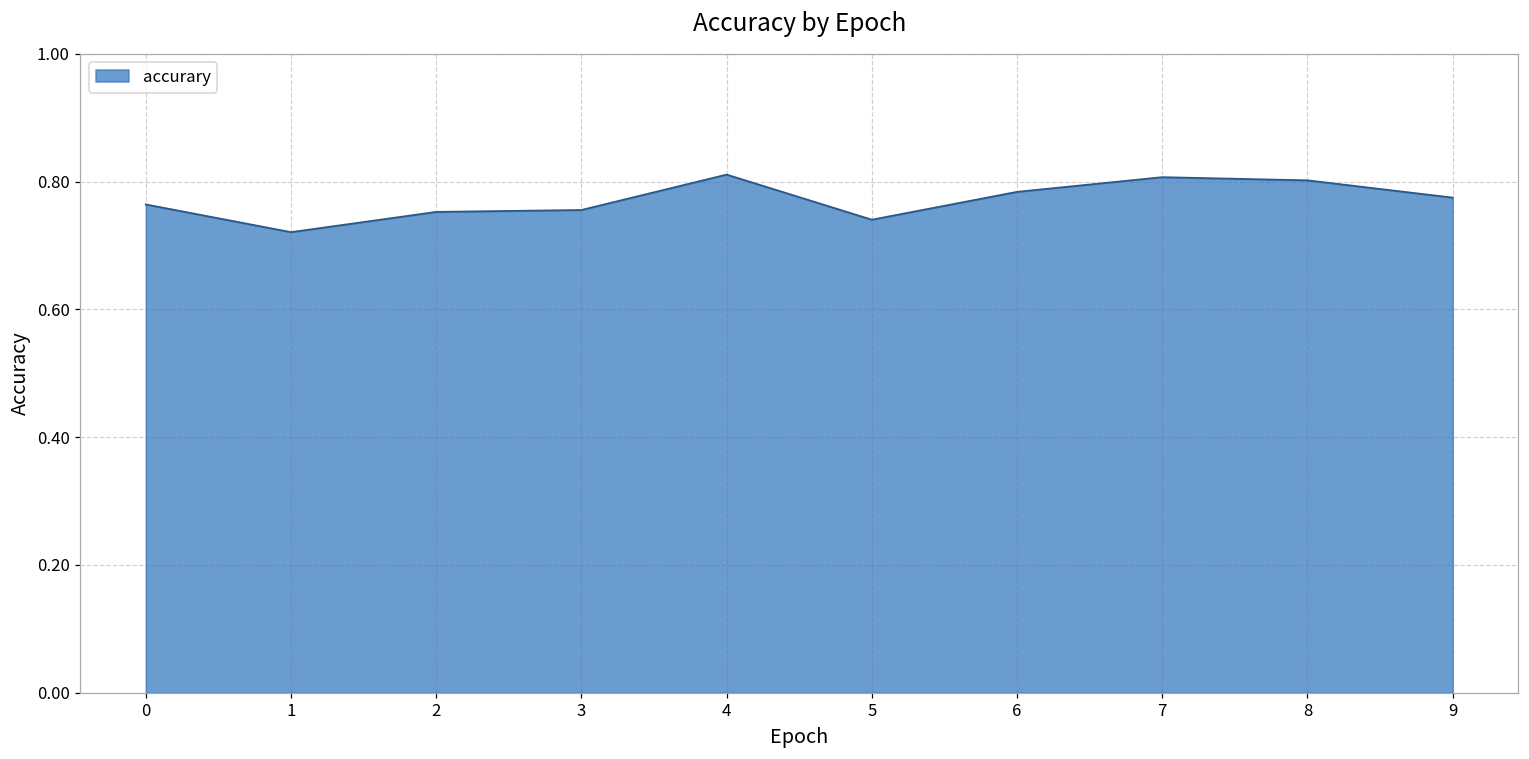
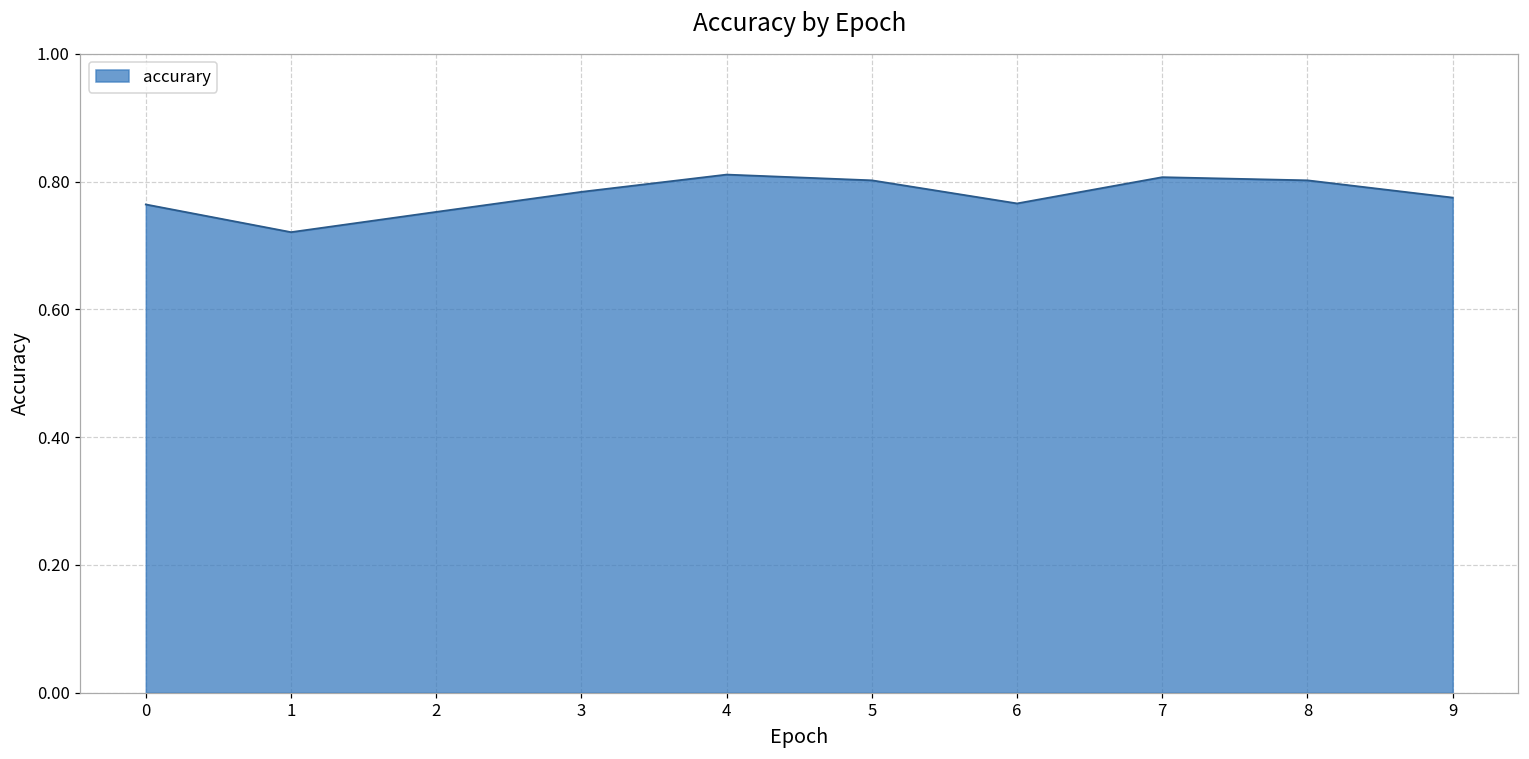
  {
    "0": 0.76,
    "1": 0.72,
    "2": 0.75,
-   "3": 0.76,
+   "3": 0.78,
    "4": 0.81,
-   "5": 0.74,
-   "6": 0.78,
+   "5": 0.80,
+   "6": 0.77,
    "7": 0.81,
    "8": 0.80,
    "9": 0.77
  }
